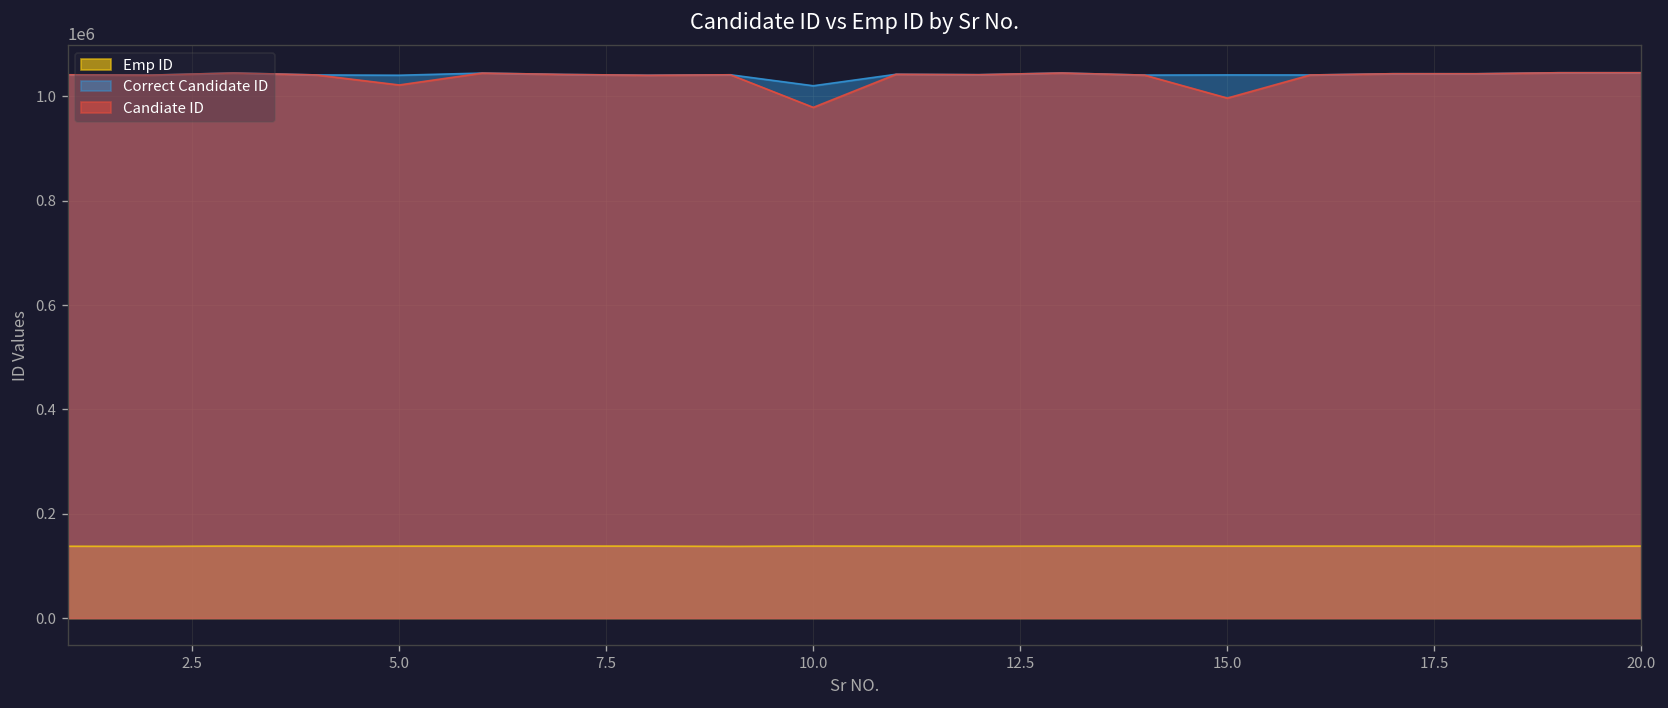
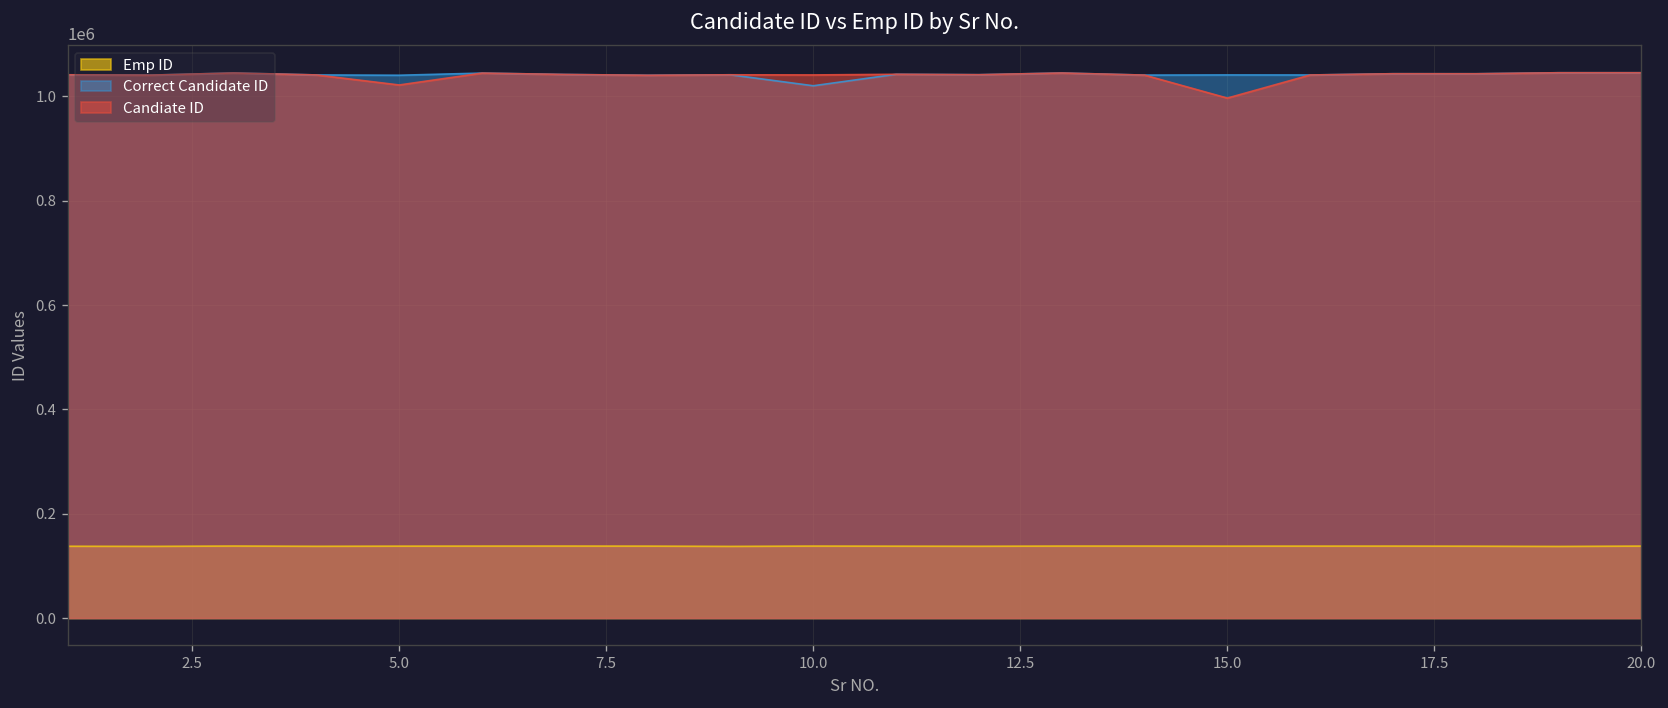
  {
    "Emp ID": {
      "5.0": 140000,
      "10.0": 140000,
      "15.0": 140000,
      "20.0": 140000
    },
    "Correct Candidate ID": {
      "5.0": 1040000,
      "10.0": 1020000,
      "15.0": 1040000
    },
    "Candiate ID": {
      "5.0": 1020000,
-     "10.0": 980000,
+     "10.0": 1040000,
      "15.0": 1000000
    }
  }
